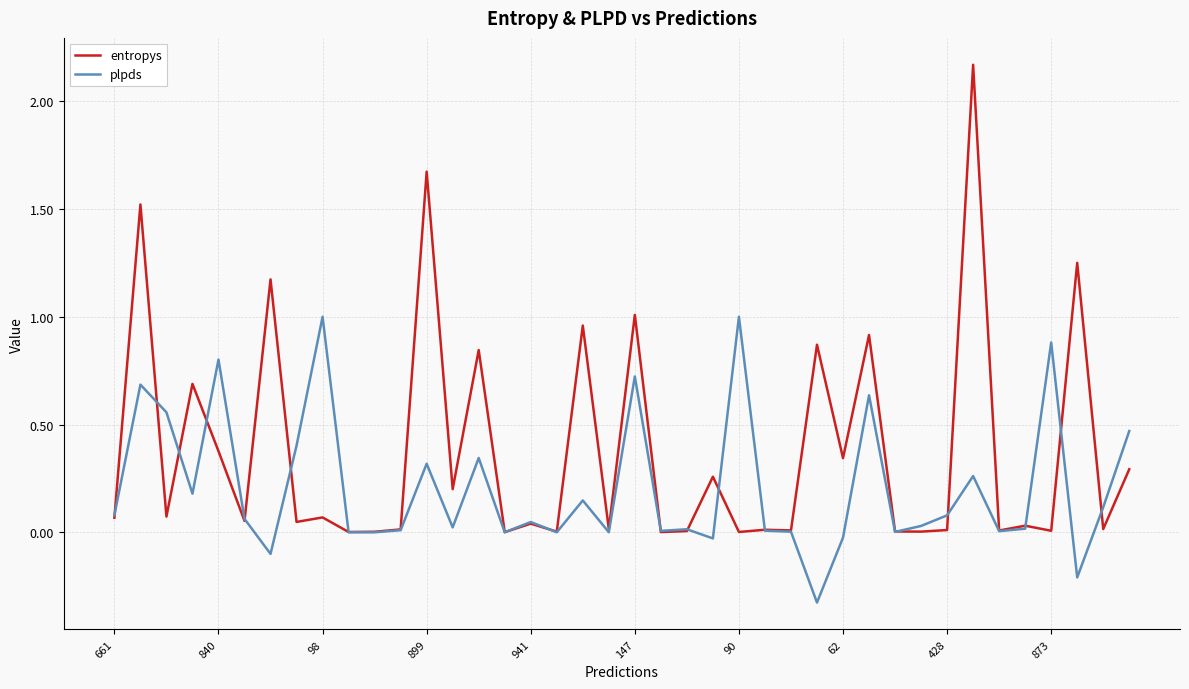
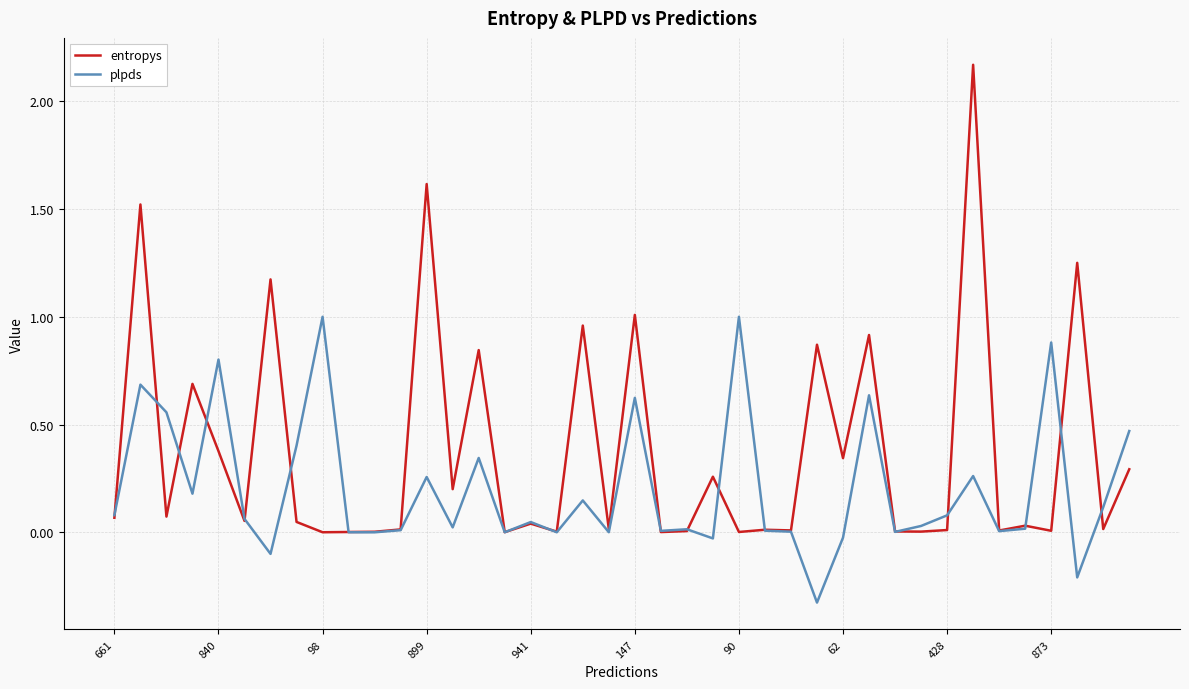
  {
    "entropys": {
      "661": 0.07,
      "840": 0.38,
-     "98": 0.07,
-     "899": 1.67,
+     "98": 0.00,
+     "899": 1.62,
      "147": 1.01,
      "90": 0.00,
      "62": 0.34,
      "428": 0.01,
      "873": 0.01
    },
    "plpds": {
      "661": 0.08,
      "840": 0.80,
      "98": 1.00,
-     "899": 0.32,
-     "147": 0.72,
+     "899": 0.26,
+     "147": 0.62,
      "90": 1.00,
      "62": -0.02,
      "428": 0.08,
      "873": 0.88
    }
  }
